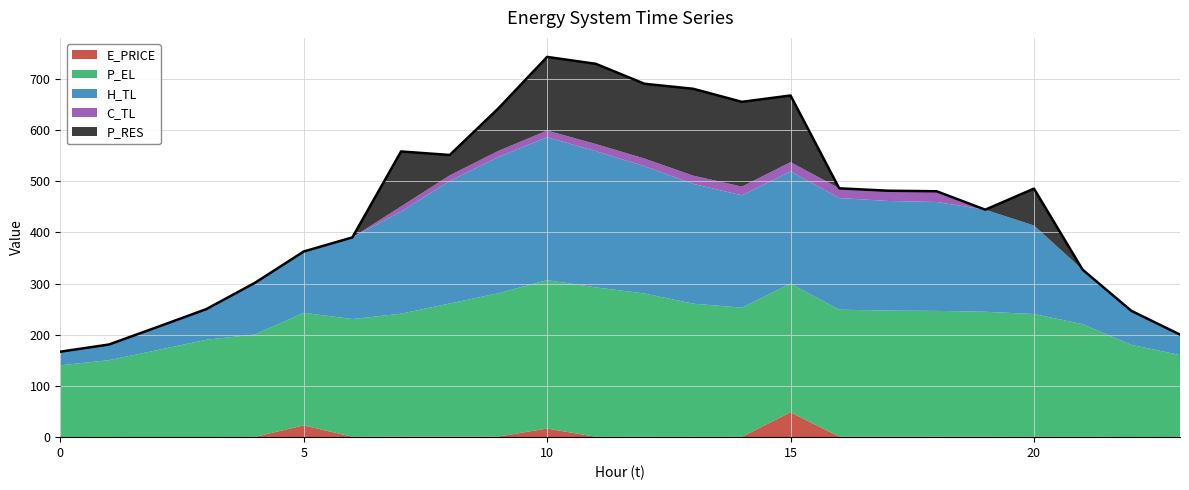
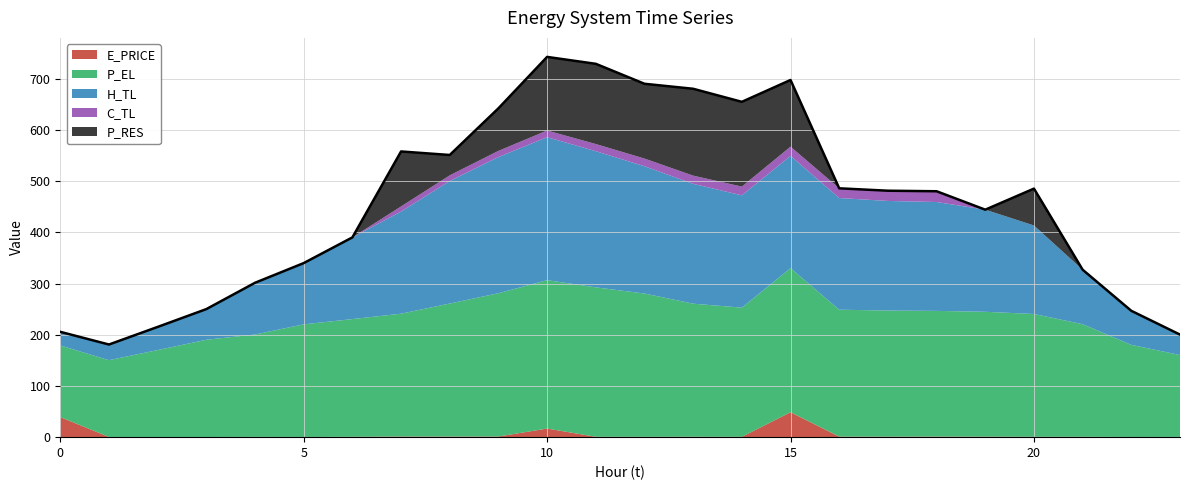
  {
    "E_PRICE": {
-     "0": 0,
-     "5": 20,
+     "0": 40,
+     "5": 0,
      "10": 20,
      "15": 50
    },
    "P_EL": {
      "0": 140,
      "5": 220,
      "10": 290,
-     "15": 250,
+     "15": 280,
      "20": 240
    },
    "H_TL": {
      "10": 280,
      "15": 220
    },
    "C_TL": {
      "10": 10,
      "15": 20
    },
    "P_RES": {
      "10": 140,
      "15": 130,
      "20": 70
    }
  }
